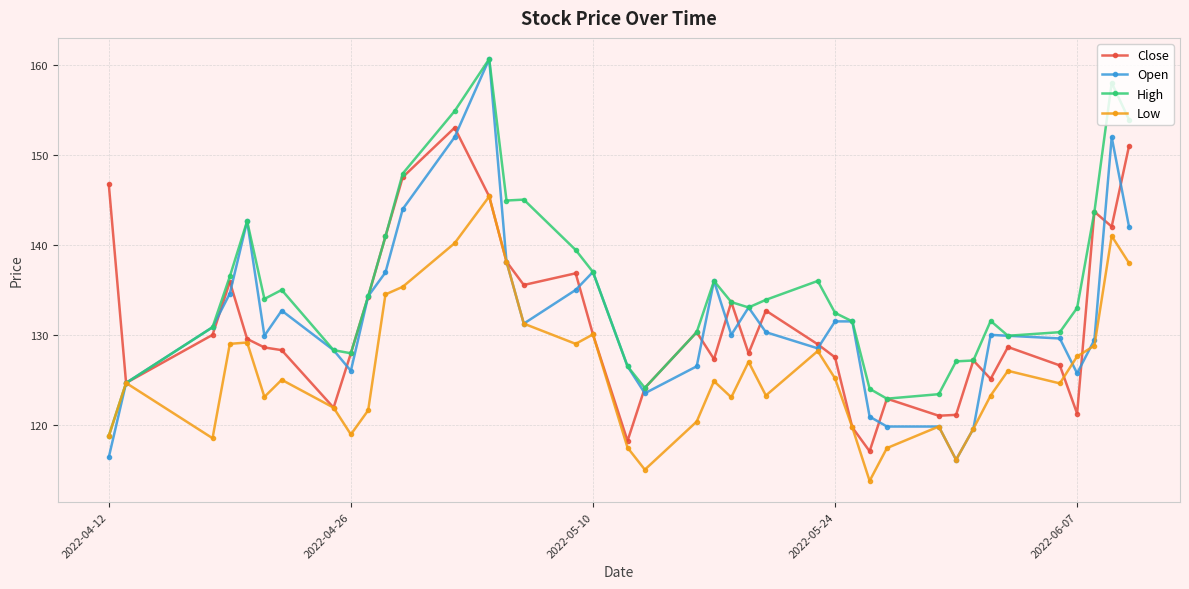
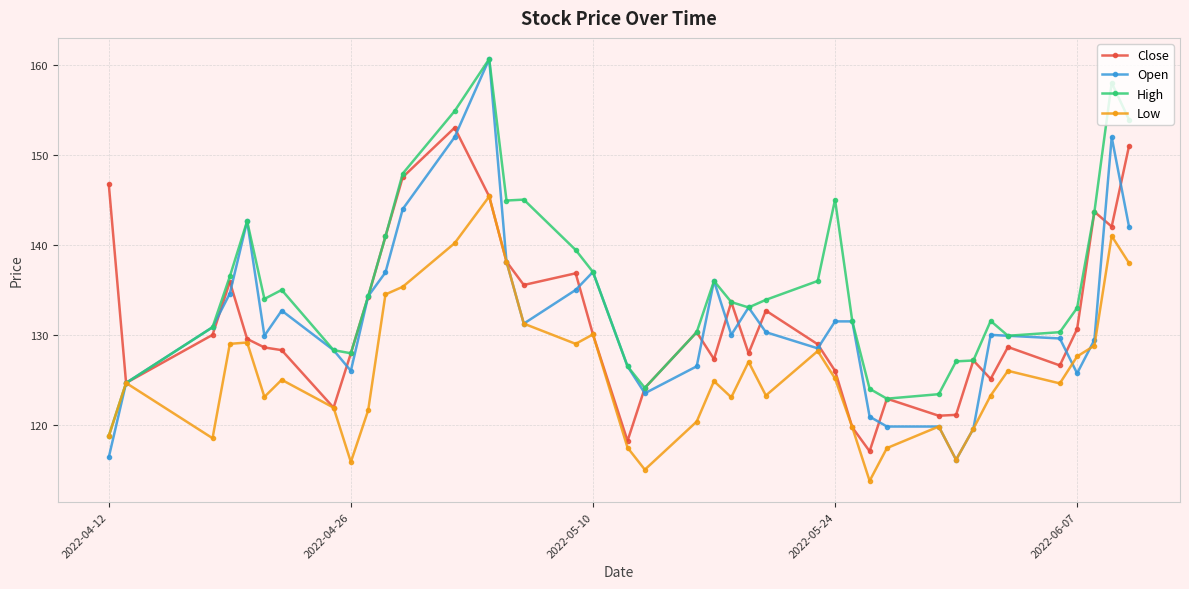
  {
    "Close": {
      "2022-04-12": 147,
-     "2022-05-24": 128,
-     "2022-06-07": 121
+     "2022-05-24": 126,
+     "2022-06-07": 131
    },
    "Open": {
      "2022-04-12": 116,
      "2022-04-26": 126,
      "2022-05-24": 132,
      "2022-06-07": 126
    },
    "High": {
-     "2022-05-24": 132,
+     "2022-05-24": 145,
      "2022-06-07": 133
    },
    "Low": {
-     "2022-04-26": 119,
+     "2022-04-26": 116,
      "2022-05-24": 125,
      "2022-06-07": 128
    }
  }
